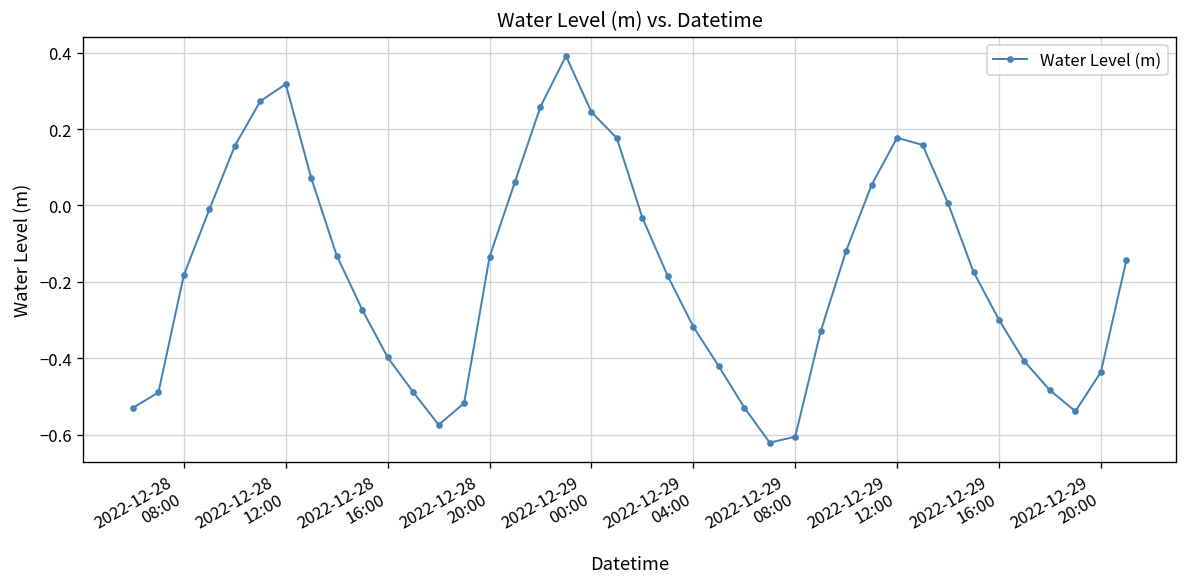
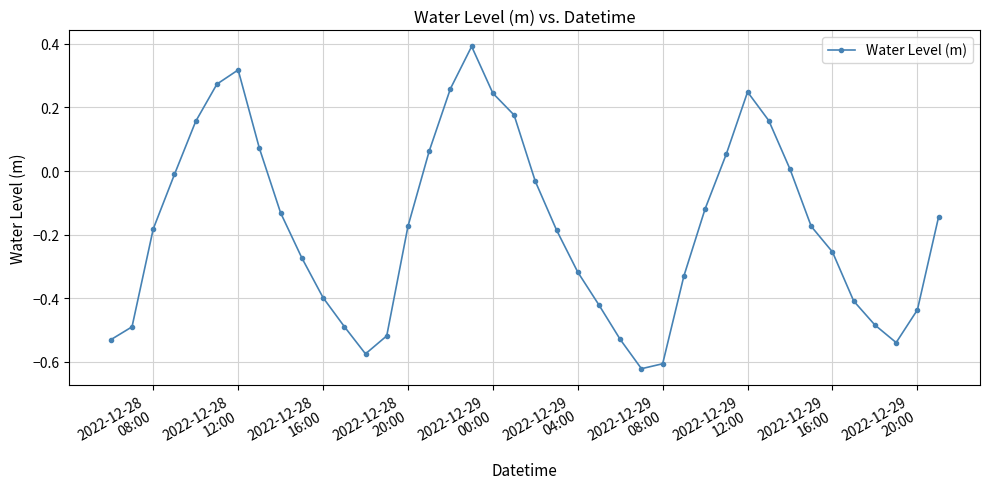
  {
    "2022-12-28 08:00": -0.18,
    "2022-12-28 12:00": 0.32,
    "2022-12-28 16:00": -0.40,
-   "2022-12-28 20:00": -0.13,
+   "2022-12-28 20:00": -0.17,
    "2022-12-29 00:00": 0.24,
    "2022-12-29 04:00": -0.32,
    "2022-12-29 08:00": -0.61,
-   "2022-12-29 12:00": 0.18,
-   "2022-12-29 16:00": -0.30,
+   "2022-12-29 12:00": 0.25,
+   "2022-12-29 16:00": -0.25,
    "2022-12-29 20:00": -0.44
  }
